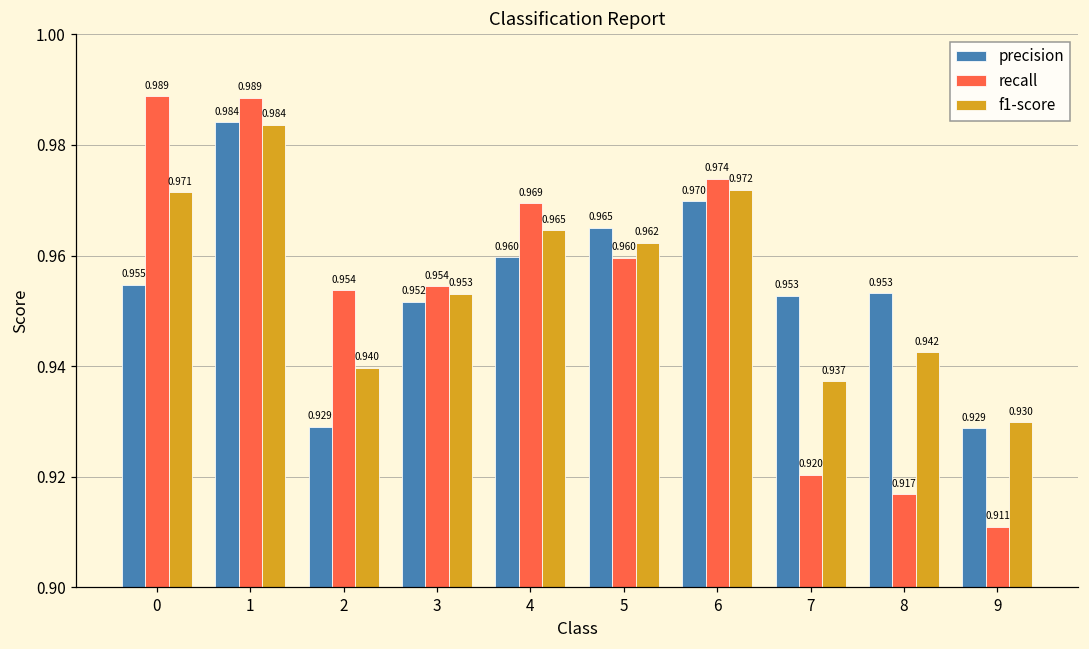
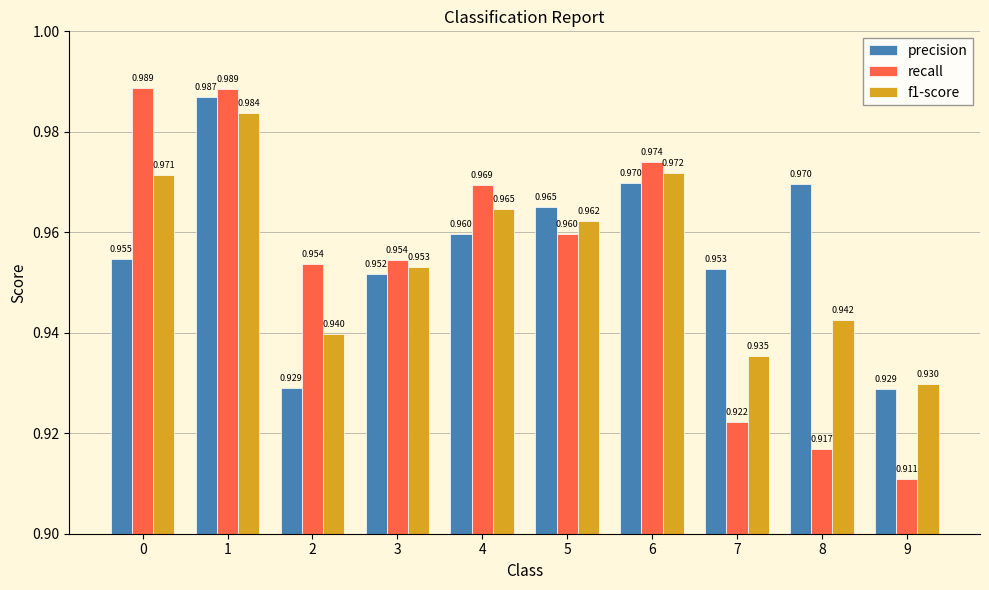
  {
    "precision": {
      "0": 0.955,
-     "1": 0.984,
+     "1": 0.987,
      "2": 0.929,
      "3": 0.952,
      "4": 0.960,
      "5": 0.965,
      "6": 0.970,
      "7": 0.953,
-     "8": 0.953,
+     "8": 0.970,
      "9": 0.929
    },
    "recall": {
      "0": 0.989,
      "1": 0.989,
      "2": 0.954,
      "3": 0.954,
      "4": 0.969,
      "5": 0.960,
      "6": 0.974,
-     "7": 0.920,
+     "7": 0.922,
      "8": 0.917,
      "9": 0.911
    },
    "f1-score": {
      "0": 0.971,
      "1": 0.984,
      "2": 0.940,
      "3": 0.953,
      "4": 0.965,
      "5": 0.962,
      "6": 0.972,
-     "7": 0.937,
+     "7": 0.935,
      "8": 0.942,
      "9": 0.930
    }
  }
